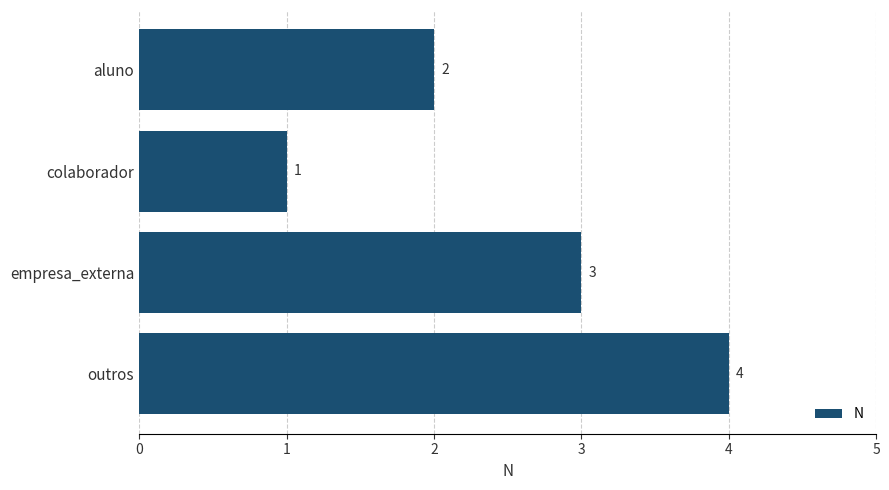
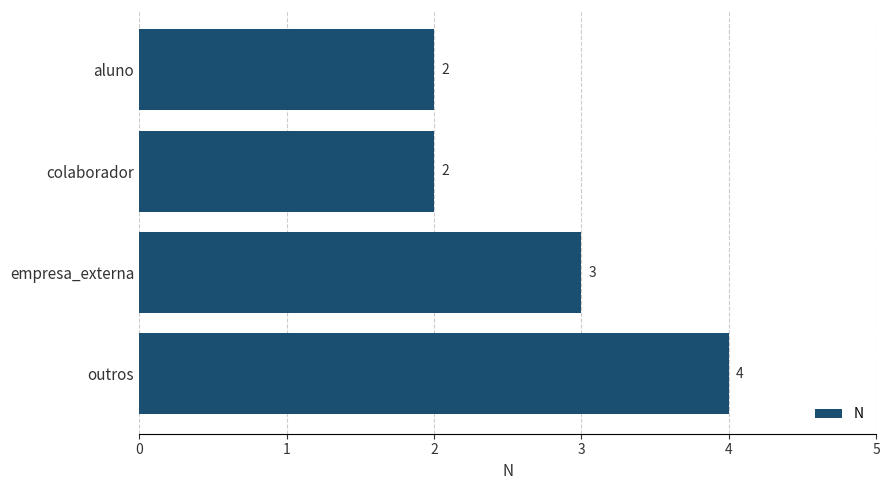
  {
    "aluno": 2,
-   "colaborador": 1,
+   "colaborador": 2,
    "empresa_externa": 3,
    "outros": 4
  }
